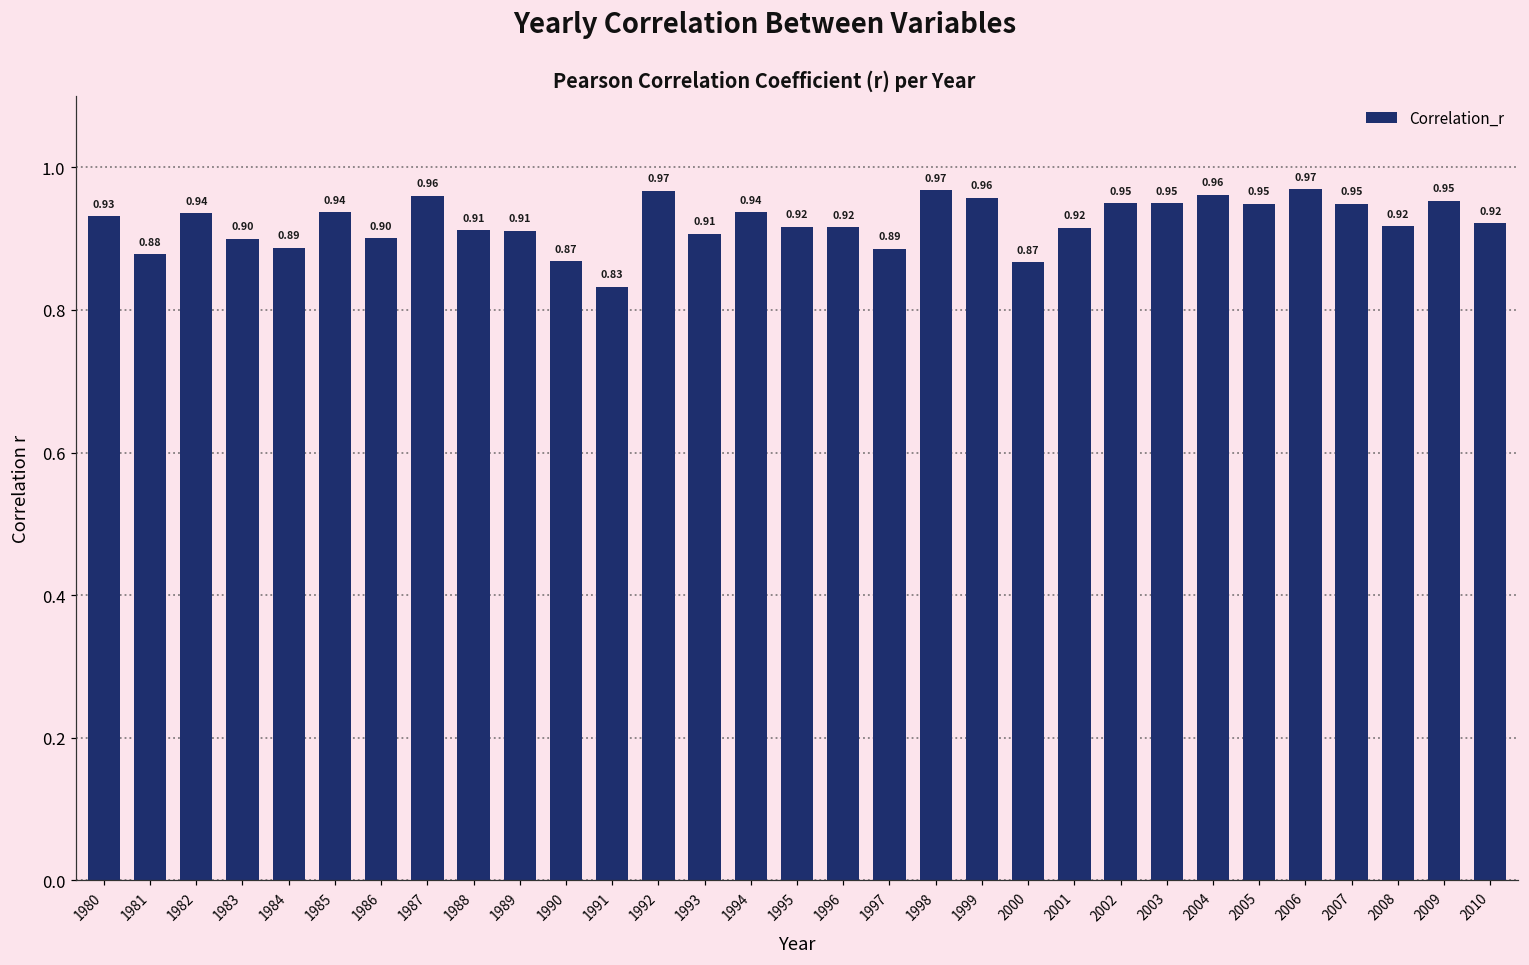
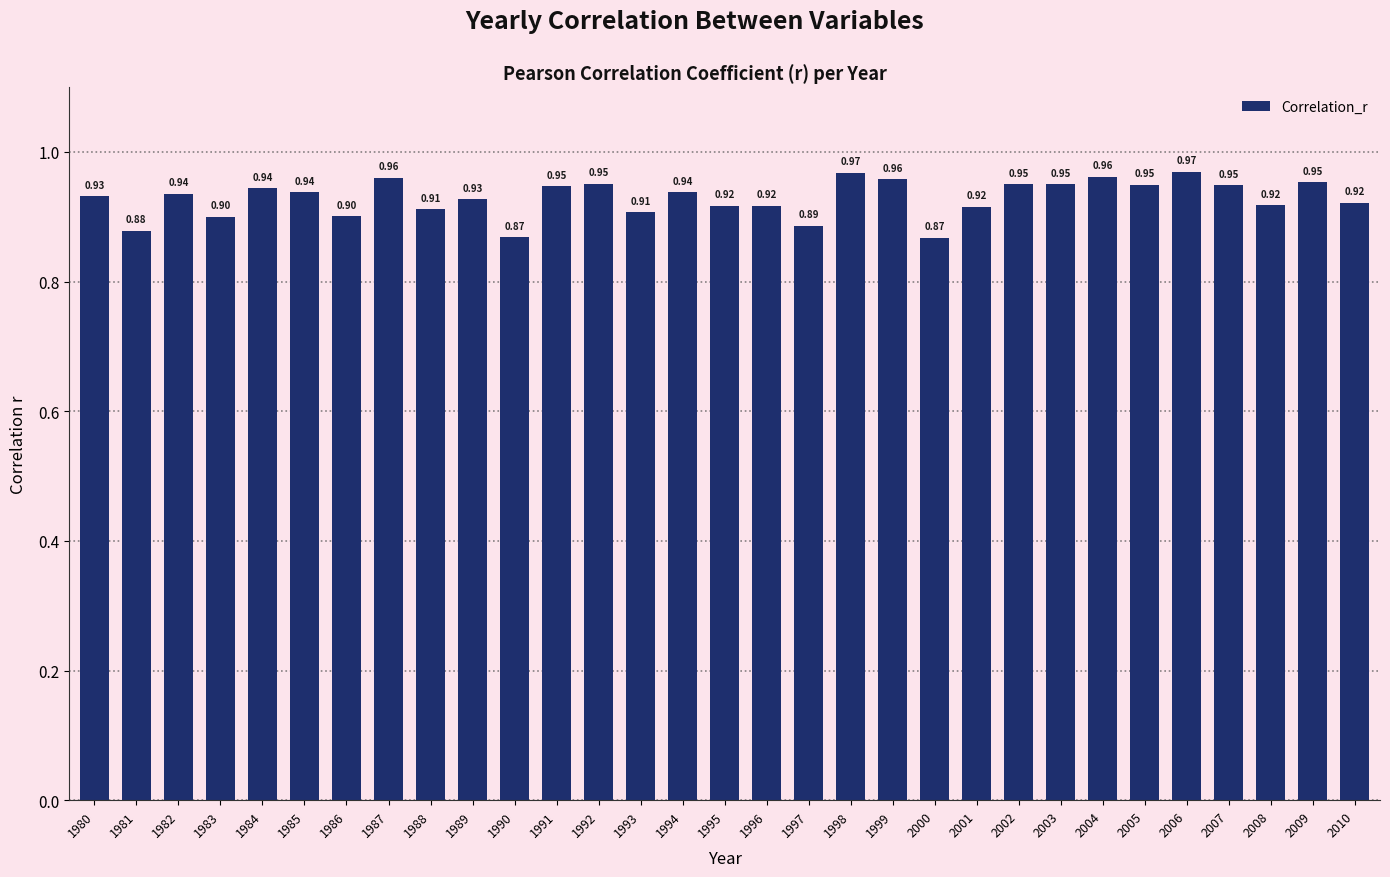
  {
    "1980": 0.93,
    "1981": 0.88,
    "1982": 0.94,
    "1983": 0.90,
-   "1984": 0.89,
+   "1984": 0.94,
    "1985": 0.94,
    "1986": 0.90,
    "1987": 0.96,
    "1988": 0.91,
-   "1989": 0.91,
+   "1989": 0.93,
    "1990": 0.87,
-   "1991": 0.83,
-   "1992": 0.97,
+   "1991": 0.95,
+   "1992": 0.95,
    "1993": 0.91,
    "1994": 0.94,
    "1995": 0.92,
    "1996": 0.92,
    "1997": 0.89,
    "1998": 0.97,
    "1999": 0.96,
    "2000": 0.87,
    "2001": 0.92,
    "2002": 0.95,
    "2003": 0.95,
    "2004": 0.96,
    "2005": 0.95,
    "2006": 0.97,
    "2007": 0.95,
    "2008": 0.92,
    "2009": 0.95,
    "2010": 0.92
  }
